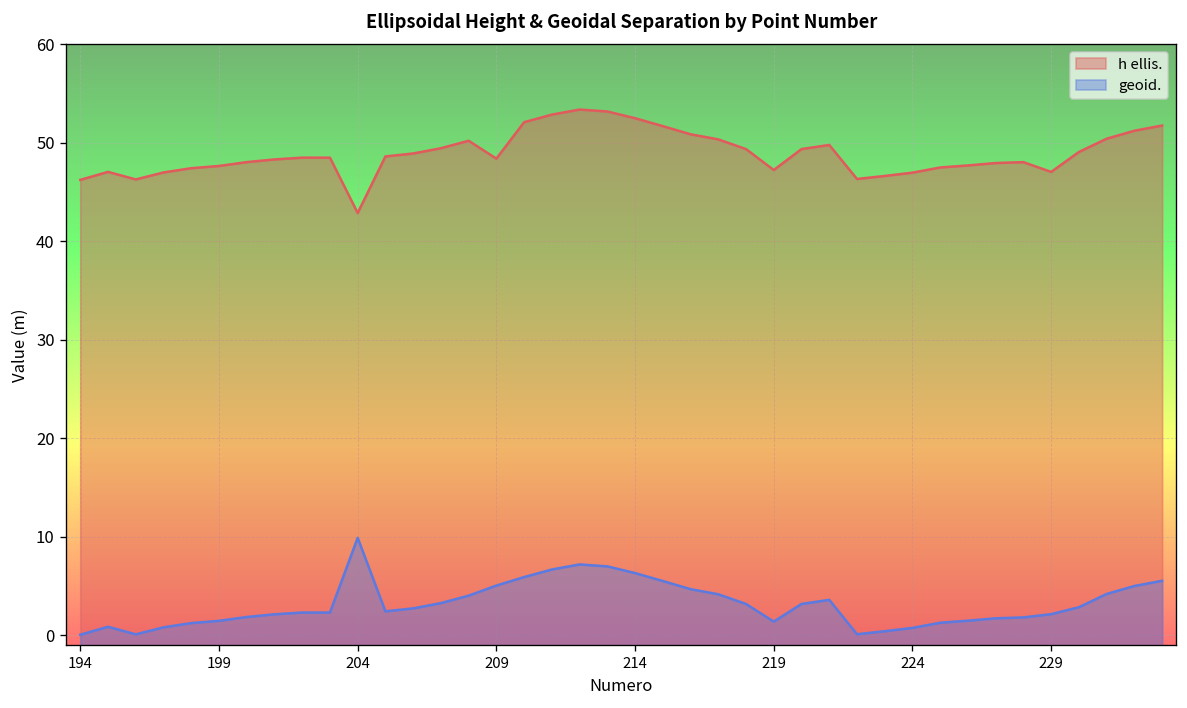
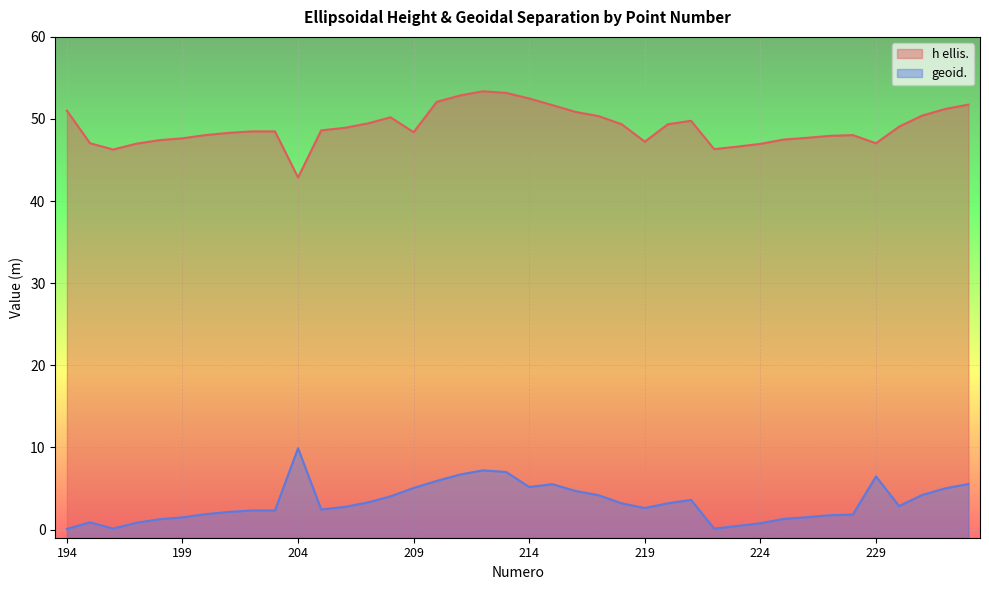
  {
    "h ellis.": {
-     "194": 46,
+     "194": 51,
      "199": 48,
      "204": 43,
      "209": 48,
      "214": 52,
      "219": 47,
      "224": 47,
      "229": 47
    },
    "geoid.": {
      "194": 0,
      "199": 1,
      "204": 10,
      "209": 5,
-     "214": 6,
-     "219": 1,
+     "214": 5,
+     "219": 3,
      "224": 1,
-     "229": 2
+     "229": 6
    }
  }
